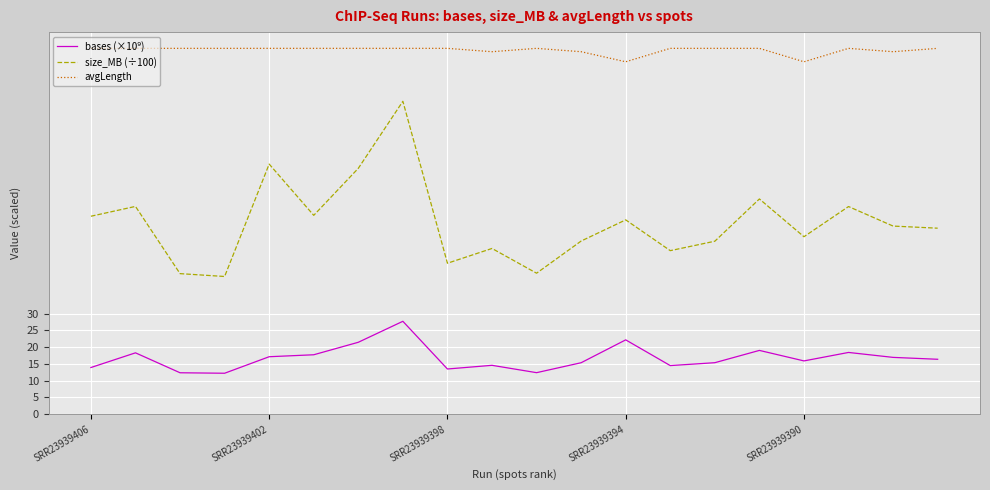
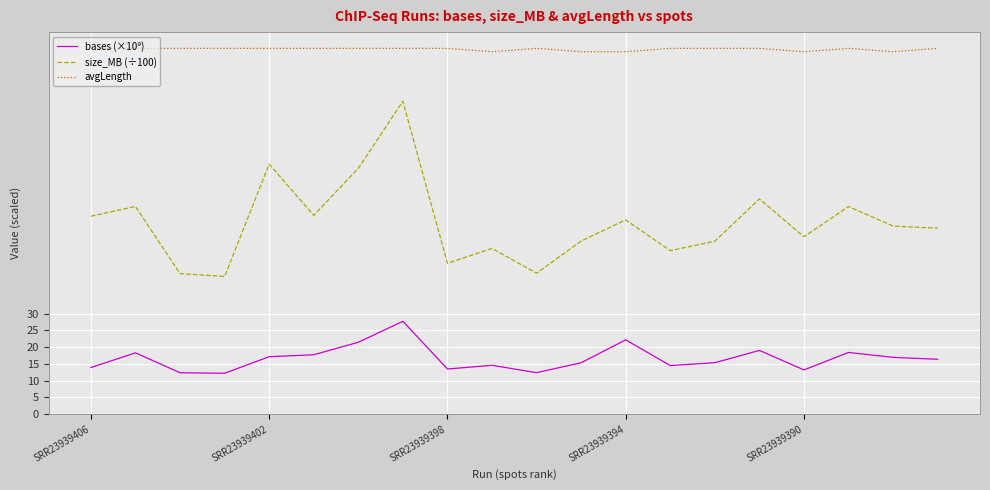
  {
    "bases (×10⁹)": {
      "SRR23939406": 14,
      "SRR23939402": 17,
      "SRR23939398": 13,
      "SRR23939394": 22,
-     "SRR23939390": 16
+     "SRR23939390": 13
    },
    "size_MB (÷100)": {
      "SRR23939406": 59,
      "SRR23939402": 75,
      "SRR23939398": 45,
      "SRR23939394": 58,
      "SRR23939390": 53
    },
    "avgLength": {
      "SRR23939402": 109,
      "SRR23939398": 109,
-     "SRR23939394": 105,
-     "SRR23939390": 105
+     "SRR23939394": 108,
+     "SRR23939390": 108
    }
  }
